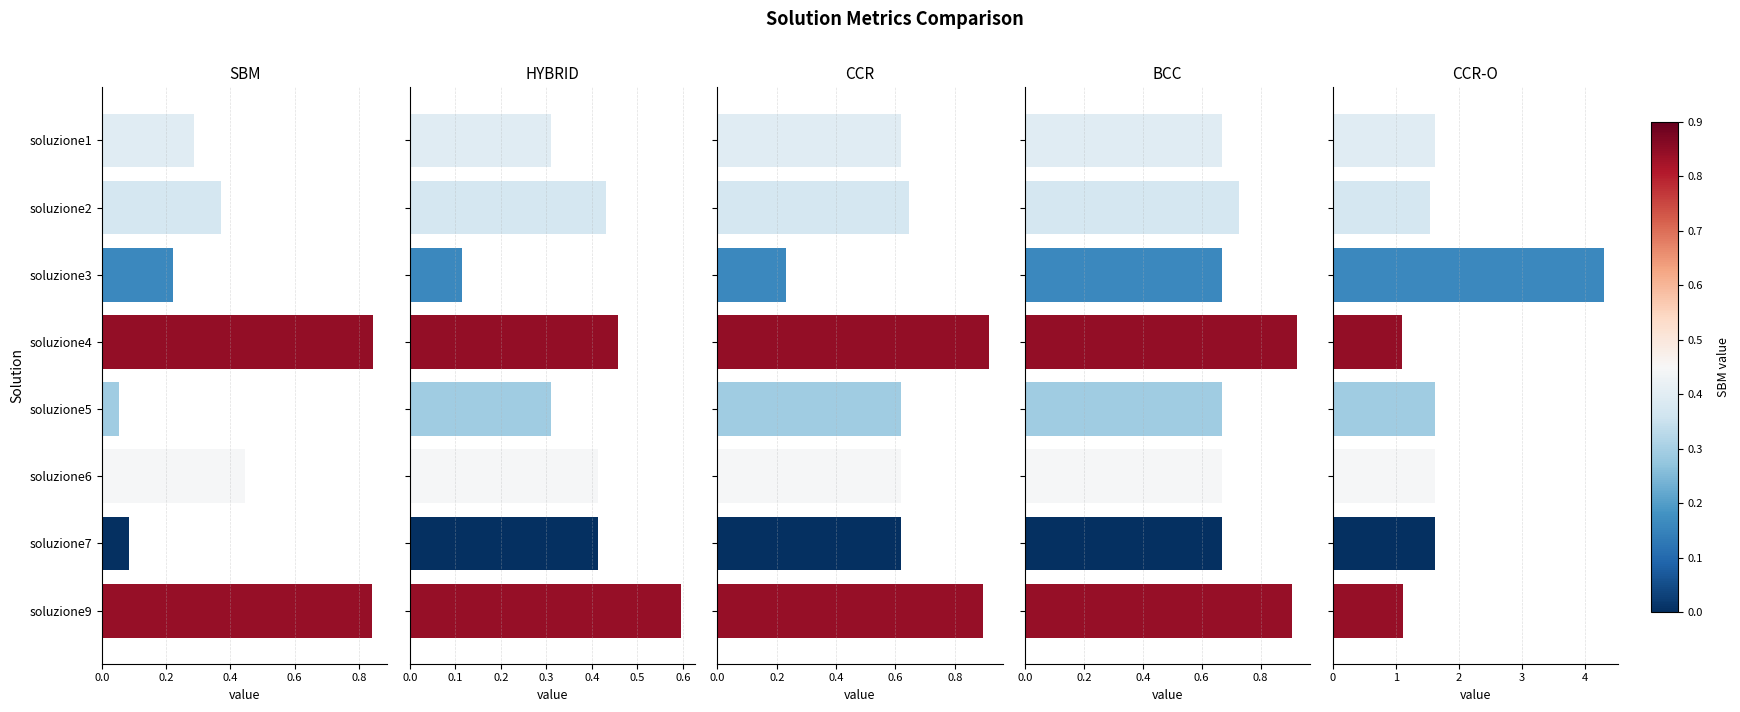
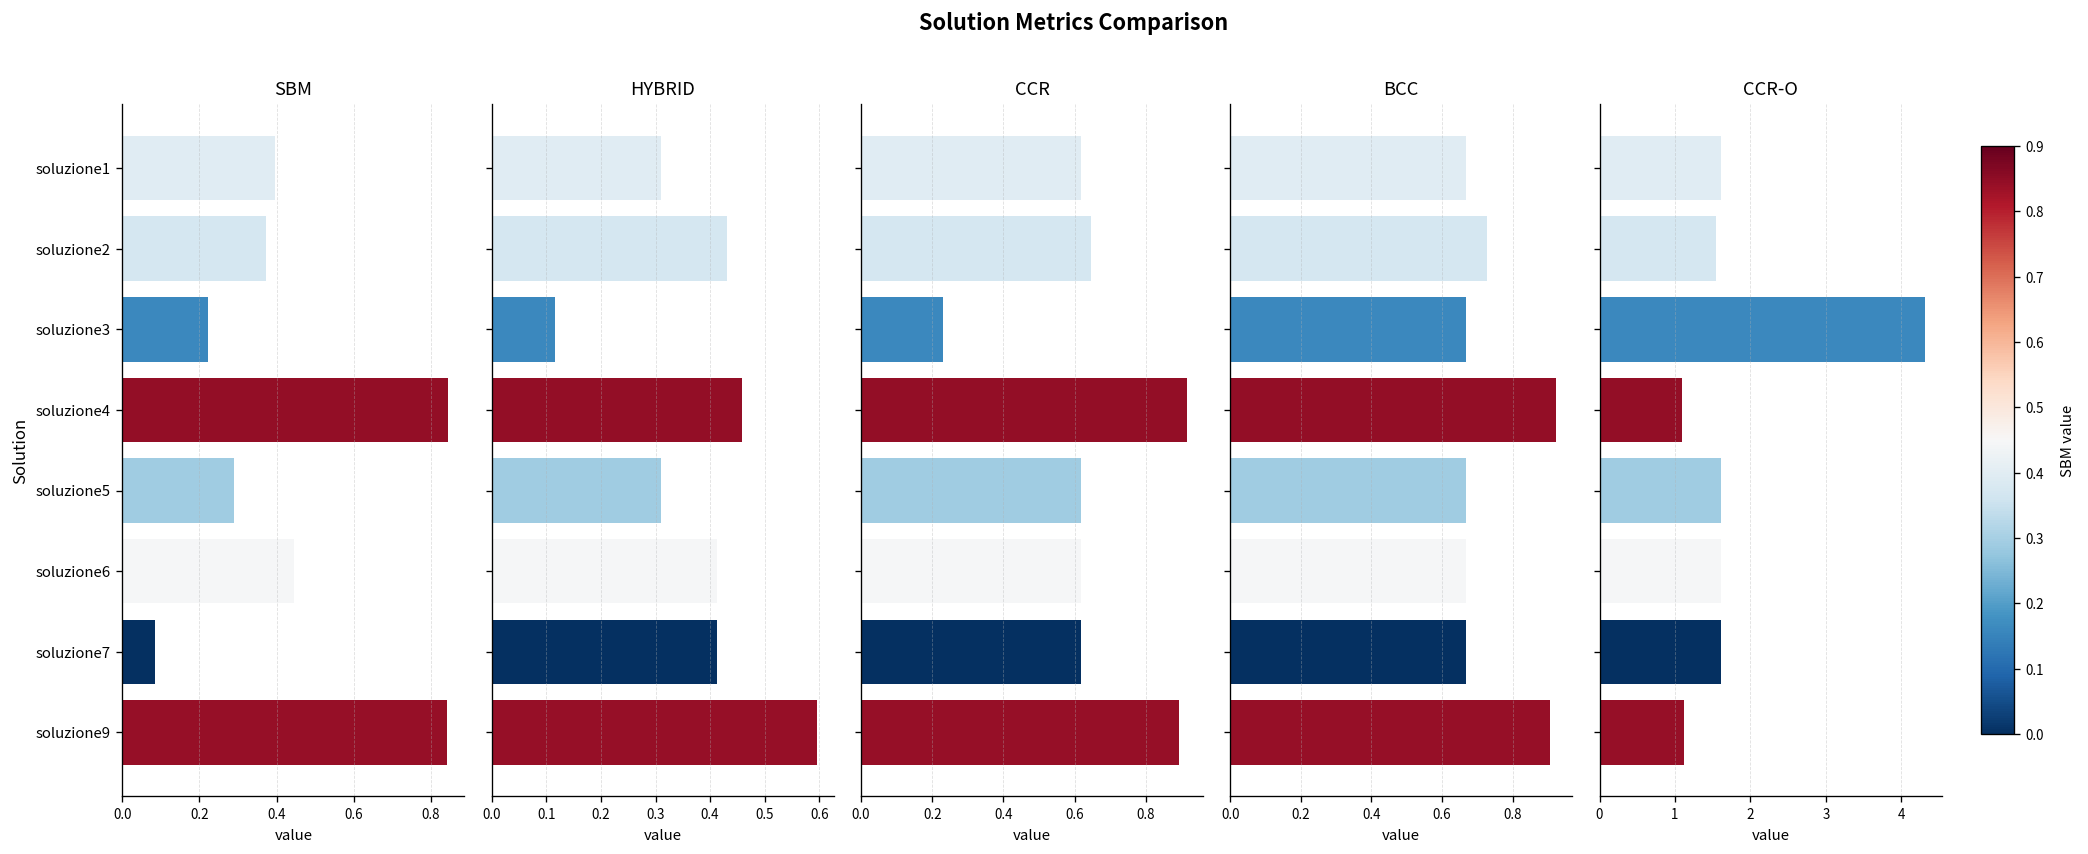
  {
    "SBM": {
-     "soluzione1": 0.29,
+     "soluzione1": 0.40,
      "soluzione2": 0.37,
      "soluzione3": 0.22,
      "soluzione4": 0.85,
-     "soluzione5": 0.05,
+     "soluzione5": 0.29,
      "soluzione6": 0.45,
      "soluzione7": 0.08,
      "soluzione9": 0.84
    }
  }
